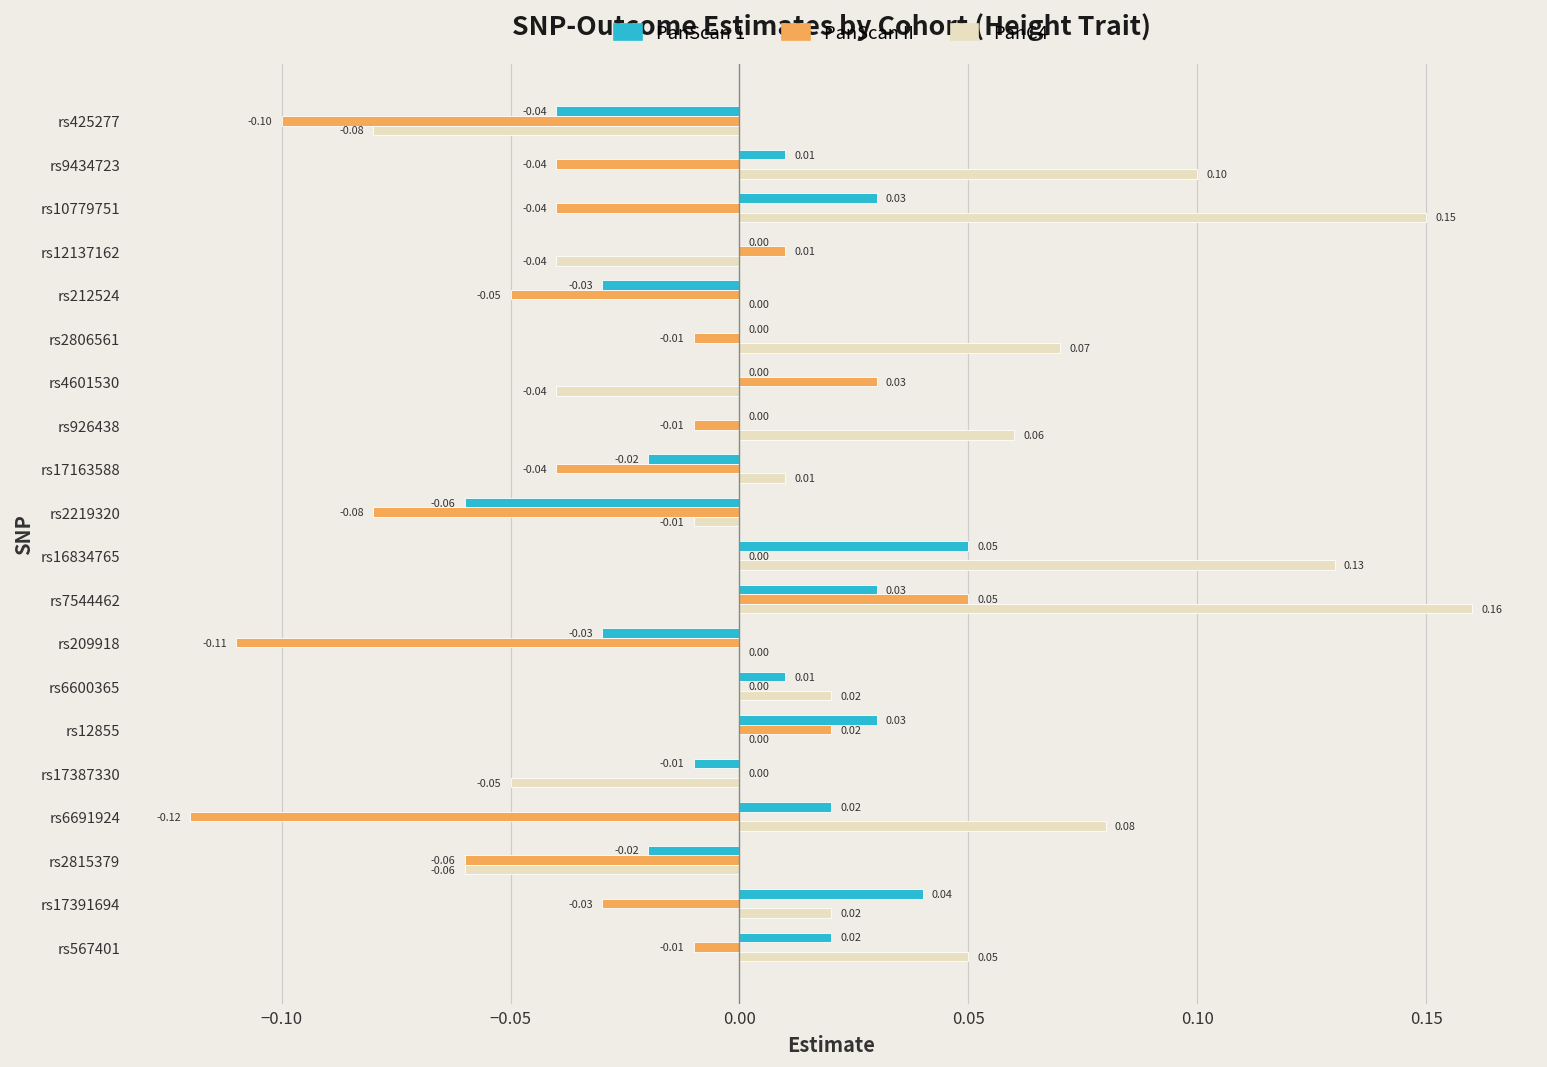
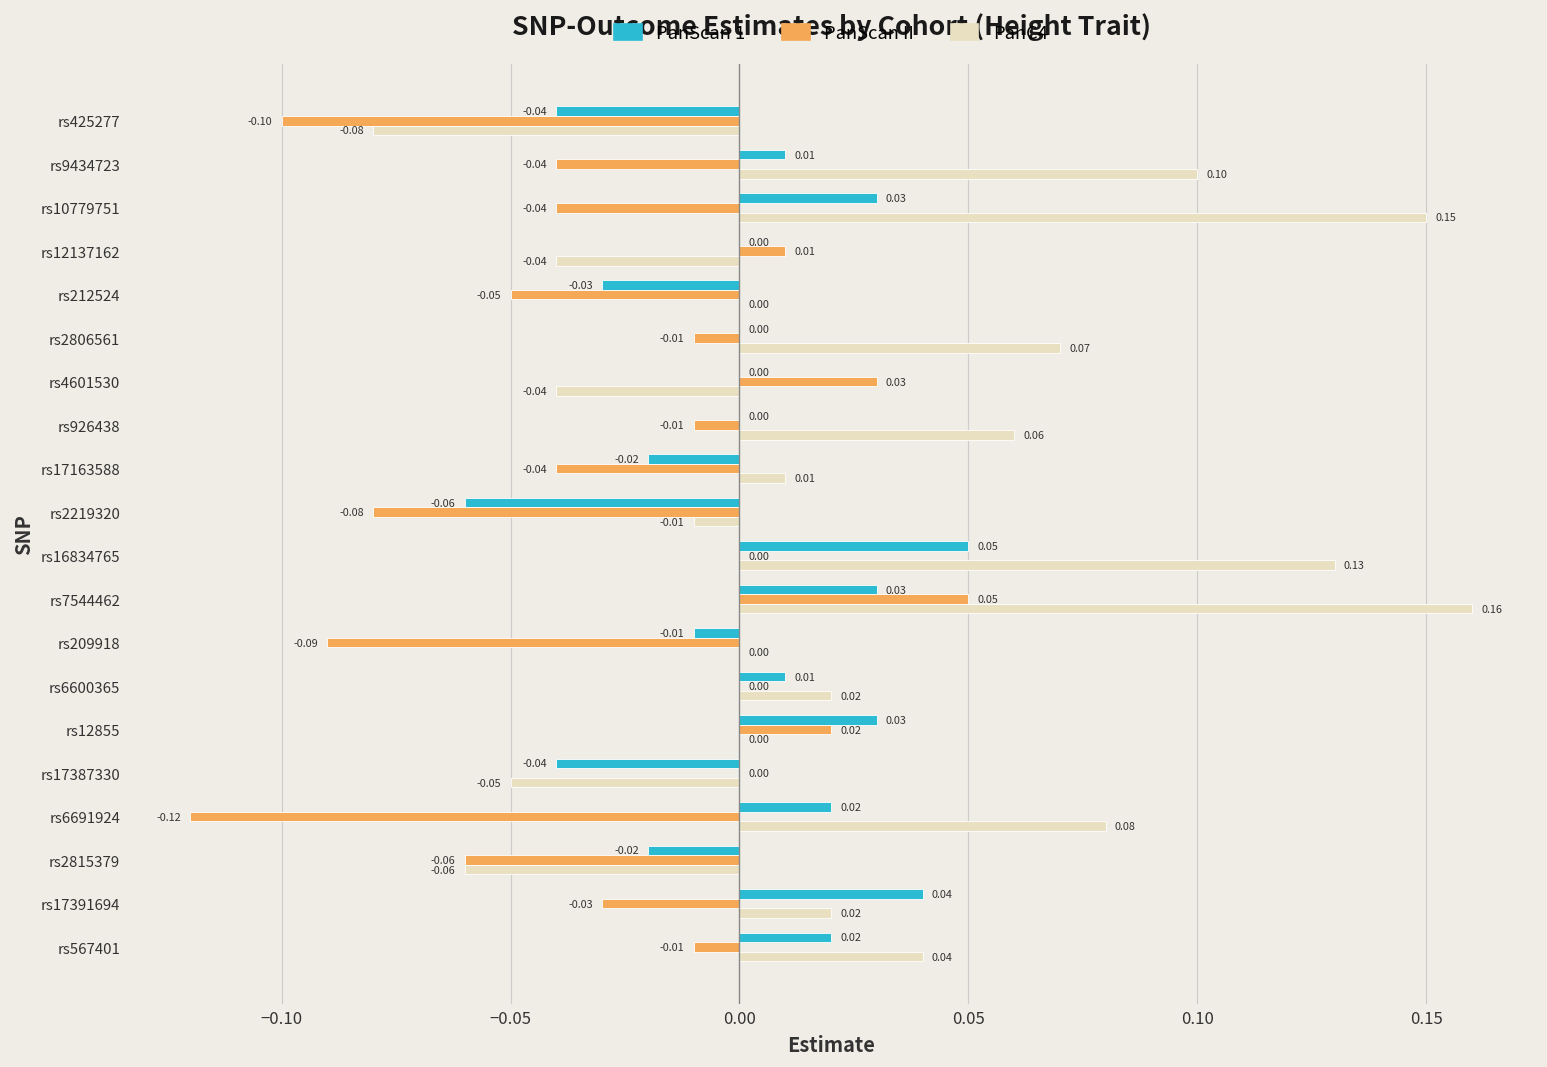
  {
    "PanScan 1": {
      "rs425277": -0.04,
      "rs9434723": 0.01,
      "rs10779751": 0.03,
      "rs12137162": 0.00,
      "rs212524": -0.03,
      "rs2806561": 0.00,
      "rs4601530": 0.00,
      "rs926438": 0.00,
      "rs17163588": -0.02,
      "rs2219320": -0.06,
      "rs16834765": 0.05,
      "rs7544462": 0.03,
-     "rs209918": -0.03,
+     "rs209918": -0.01,
      "rs6600365": 0.01,
      "rs12855": 0.03,
-     "rs17387330": -0.01,
+     "rs17387330": -0.04,
      "rs6691924": 0.02,
      "rs2815379": -0.02,
      "rs17391694": 0.04,
      "rs567401": 0.02
    },
    "PanScan II": {
      "rs425277": -0.10,
      "rs9434723": -0.04,
      "rs10779751": -0.04,
      "rs12137162": 0.01,
      "rs212524": -0.05,
      "rs2806561": -0.01,
      "rs4601530": 0.03,
      "rs926438": -0.01,
      "rs17163588": -0.04,
      "rs2219320": -0.08,
      "rs16834765": 0.00,
      "rs7544462": 0.05,
-     "rs209918": -0.11,
+     "rs209918": -0.09,
      "rs6600365": 0.00,
      "rs12855": 0.02,
      "rs17387330": 0.00,
      "rs6691924": -0.12,
      "rs2815379": -0.06,
      "rs17391694": -0.03,
      "rs567401": -0.01
    },
    "PanC4": {
      "rs425277": -0.08,
      "rs9434723": 0.10,
      "rs10779751": 0.15,
      "rs12137162": -0.04,
      "rs212524": 0.00,
      "rs2806561": 0.07,
      "rs4601530": -0.04,
      "rs926438": 0.06,
      "rs17163588": 0.01,
      "rs2219320": -0.01,
      "rs16834765": 0.13,
      "rs7544462": 0.16,
      "rs209918": 0.00,
      "rs6600365": 0.02,
      "rs12855": 0.00,
      "rs17387330": -0.05,
      "rs6691924": 0.08,
      "rs2815379": -0.06,
      "rs17391694": 0.02,
-     "rs567401": 0.05
+     "rs567401": 0.04
    }
  }
